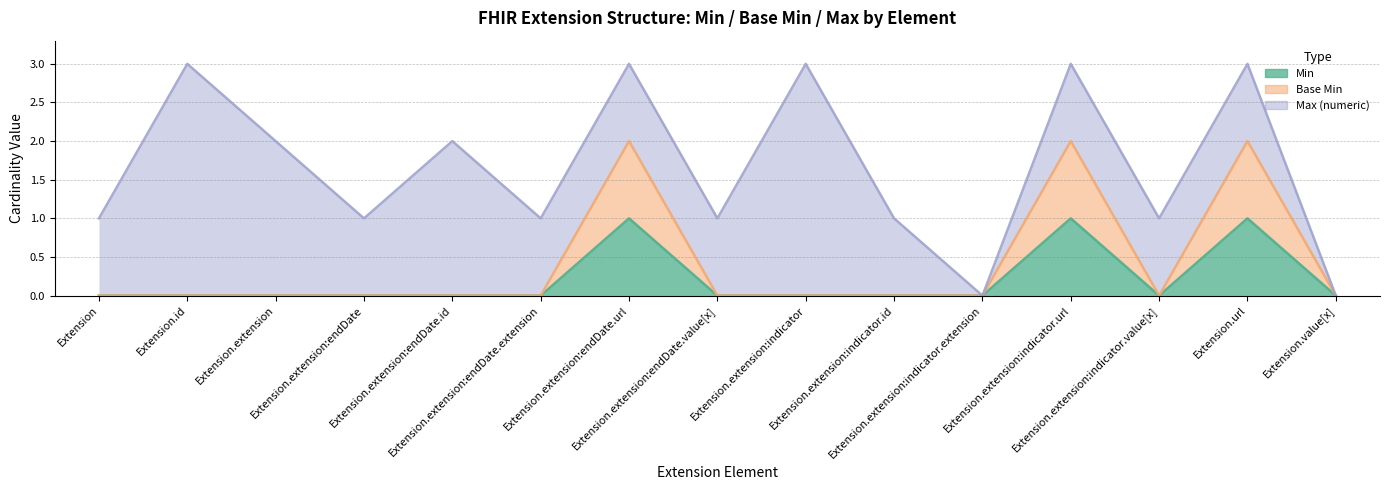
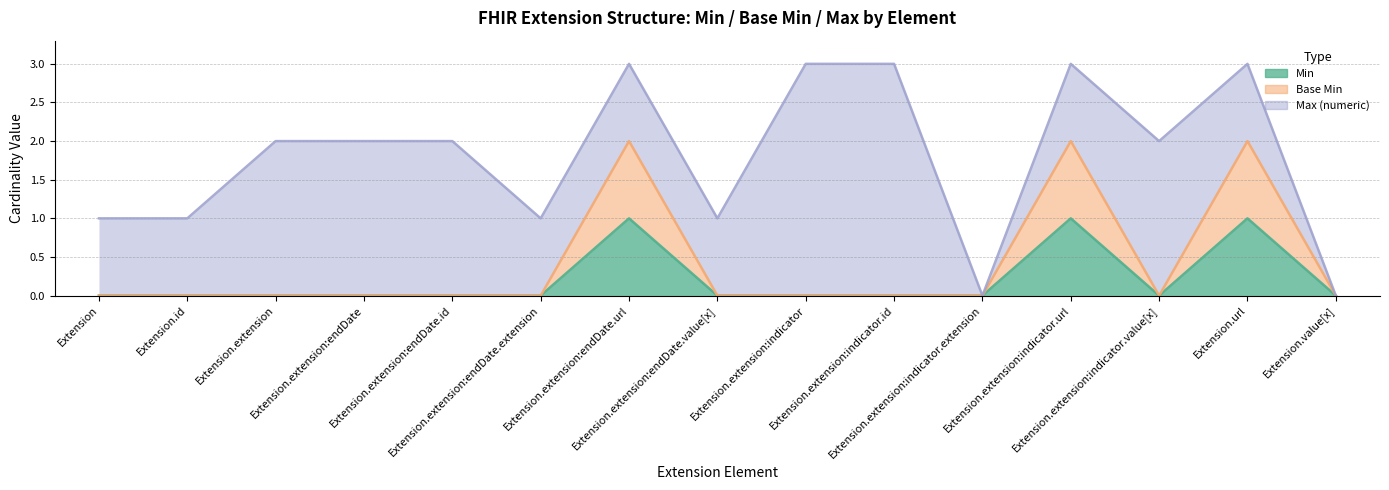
  {
    "Min": {
      "Extension.extension:endDate.url": 1,
      "Extension.extension:indicator.url": 1,
      "Extension.url": 1
    },
    "Base Min": {
      "Extension.extension:endDate.url": 2,
      "Extension.extension:indicator.url": 2,
      "Extension.url": 2
    },
    "Max (numeric)": {
      "Extension": 1,
-     "Extension.id": 3,
+     "Extension.id": 1,
      "Extension.extension": 2,
-     "Extension.extension:endDate": 1,
+     "Extension.extension:endDate": 2,
      "Extension.extension:endDate.id": 2,
      "Extension.extension:endDate.extension": 1,
      "Extension.extension:endDate.url": 3,
      "Extension.extension:endDate.value[x]": 1,
      "Extension.extension:indicator": 3,
-     "Extension.extension:indicator.id": 1,
+     "Extension.extension:indicator.id": 3,
      "Extension.extension:indicator.url": 3,
-     "Extension.extension:indicator.value[x]": 1,
+     "Extension.extension:indicator.value[x]": 2,
      "Extension.url": 3
    }
  }
